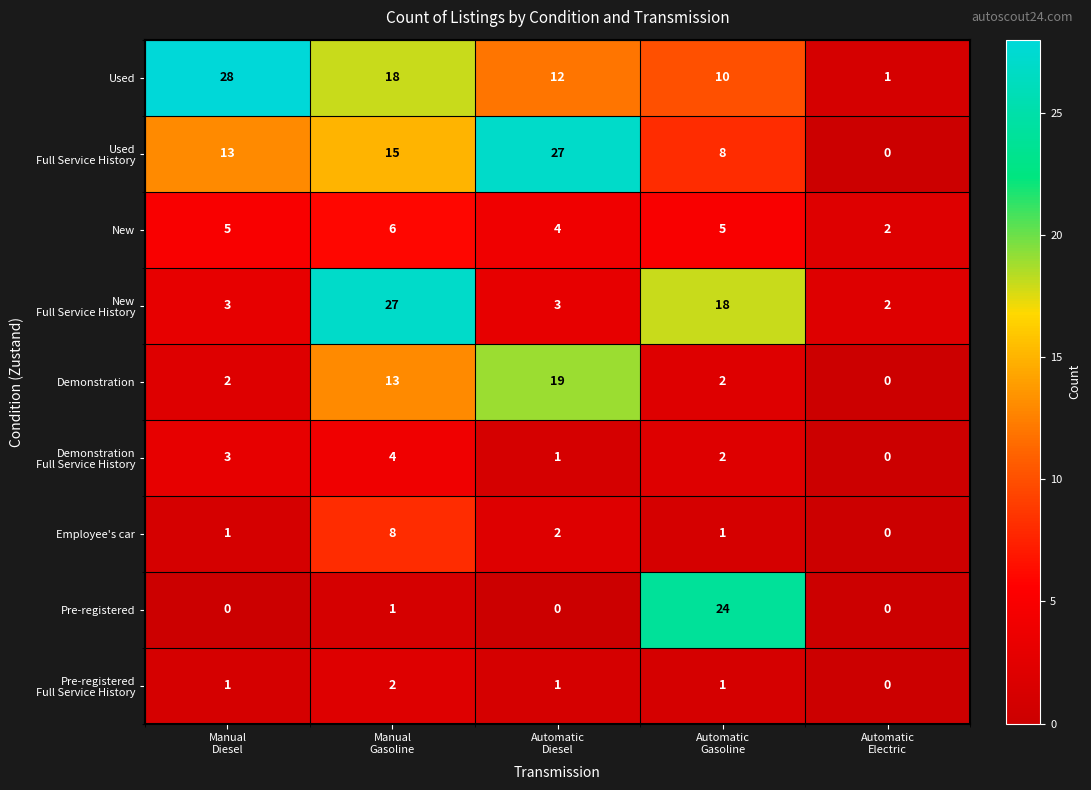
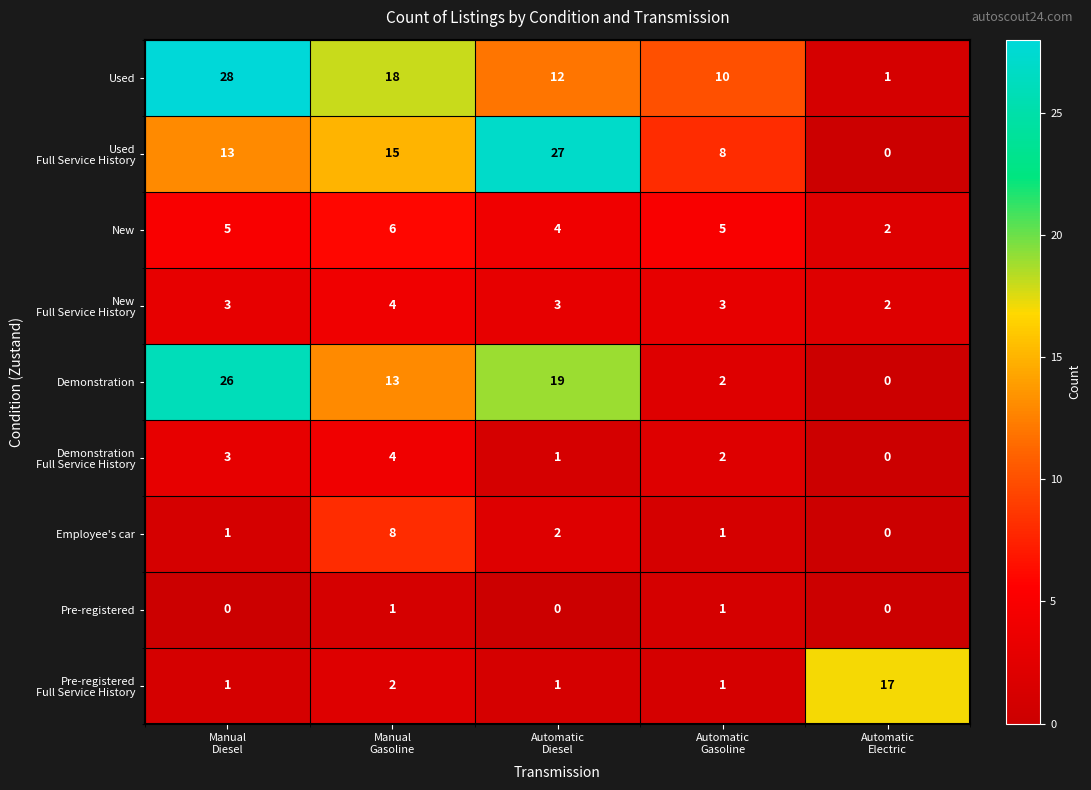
  {
    "Used": {
      "Manual Diesel": 28,
      "Manual Gasoline": 18,
      "Automatic Diesel": 12,
      "Automatic Gasoline": 10,
      "Automatic Electric": 1
    },
    "Used Full Service History": {
      "Manual Diesel": 13,
      "Manual Gasoline": 15,
      "Automatic Diesel": 27,
      "Automatic Gasoline": 8,
      "Automatic Electric": 0
    },
    "New": {
      "Manual Diesel": 5,
      "Manual Gasoline": 6,
      "Automatic Diesel": 4,
      "Automatic Gasoline": 5,
      "Automatic Electric": 2
    },
    "New Full Service History": {
      "Manual Diesel": 3,
-     "Manual Gasoline": 27,
+     "Manual Gasoline": 4,
      "Automatic Diesel": 3,
-     "Automatic Gasoline": 18,
+     "Automatic Gasoline": 3,
      "Automatic Electric": 2
    },
    "Demonstration": {
-     "Manual Diesel": 2,
+     "Manual Diesel": 26,
      "Manual Gasoline": 13,
      "Automatic Diesel": 19,
      "Automatic Gasoline": 2,
      "Automatic Electric": 0
    },
    "Demonstration Full Service History": {
      "Manual Diesel": 3,
      "Manual Gasoline": 4,
      "Automatic Diesel": 1,
      "Automatic Gasoline": 2,
      "Automatic Electric": 0
    },
    "Employee's car": {
      "Manual Diesel": 1,
      "Manual Gasoline": 8,
      "Automatic Diesel": 2,
      "Automatic Gasoline": 1,
      "Automatic Electric": 0
    },
    "Pre-registered": {
      "Manual Diesel": 0,
      "Manual Gasoline": 1,
      "Automatic Diesel": 0,
-     "Automatic Gasoline": 24,
+     "Automatic Gasoline": 1,
      "Automatic Electric": 0
    },
    "Pre-registered Full Service History": {
      "Manual Diesel": 1,
      "Manual Gasoline": 2,
      "Automatic Diesel": 1,
      "Automatic Gasoline": 1,
-     "Automatic Electric": 0
+     "Automatic Electric": 17
    }
  }
